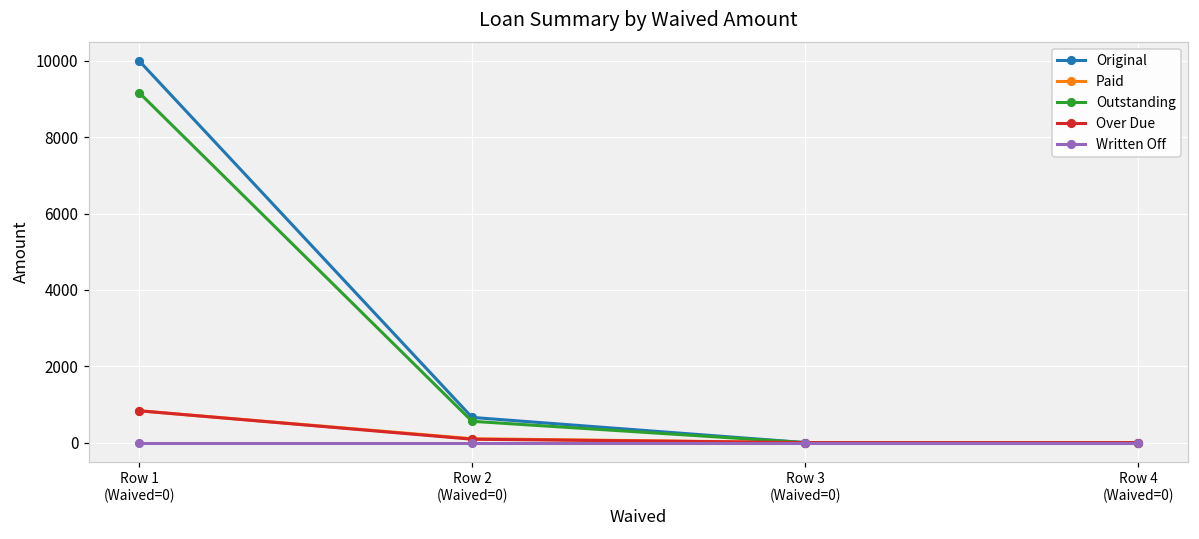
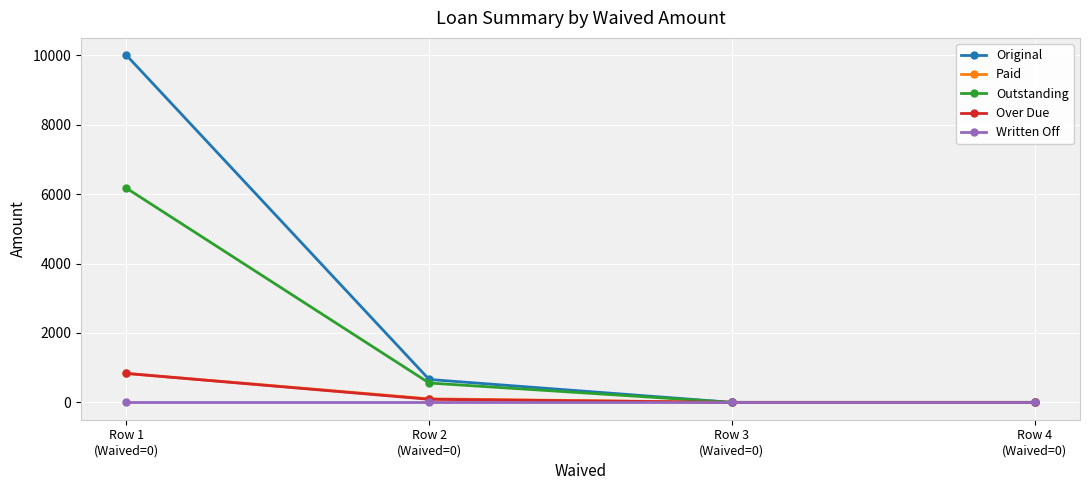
  {
    "Original": {
      "Row 1 (Waived=0)": 10000,
      "Row 2 (Waived=0)": 700
    },
    "Over Due": {
      "Row 1 (Waived=0)": 800,
      "Row 2 (Waived=0)": 100
    },
    "Outstanding": {
-     "Row 1 (Waived=0)": 9200,
+     "Row 1 (Waived=0)": 6200,
      "Row 2 (Waived=0)": 600
    },
    "Written Off": {
      "Row 1 (Waived=0)": 0,
      "Row 2 (Waived=0)": 0
    }
  }
